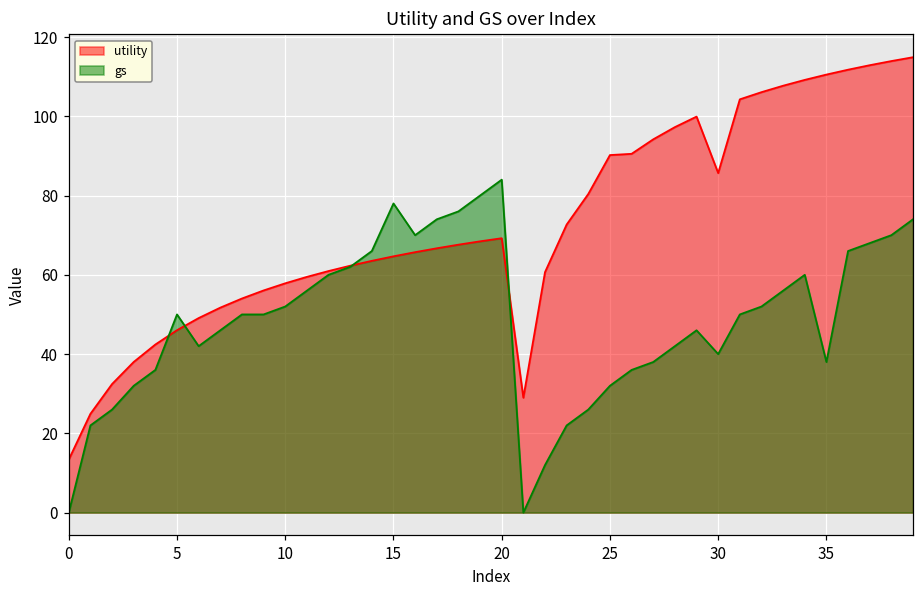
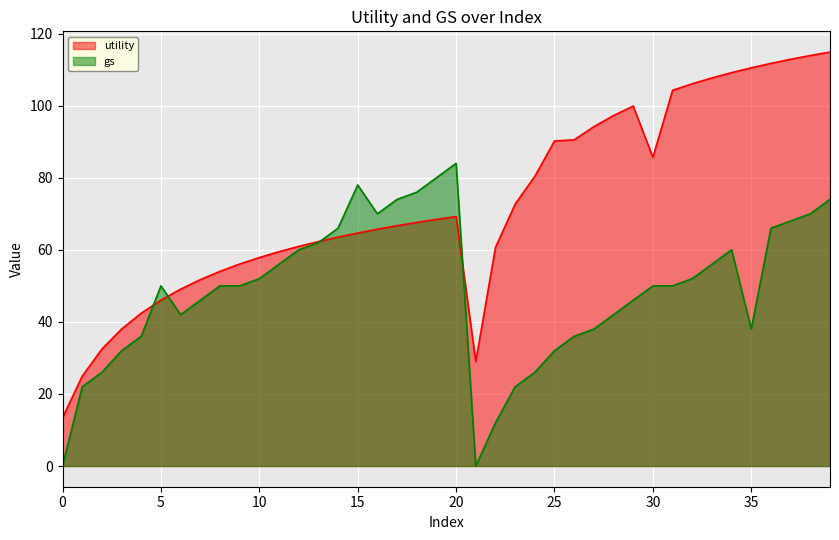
  {
    "utility": {
      "0": 13,
      "5": 46,
      "10": 58,
      "15": 65,
      "20": 69,
      "25": 90,
      "30": 86,
      "35": 111
    },
    "gs": {
      "0": 0,
      "5": 50,
      "10": 52,
      "15": 78,
      "20": 84,
      "25": 32,
-     "30": 40,
+     "30": 50,
      "35": 38
    }
  }
